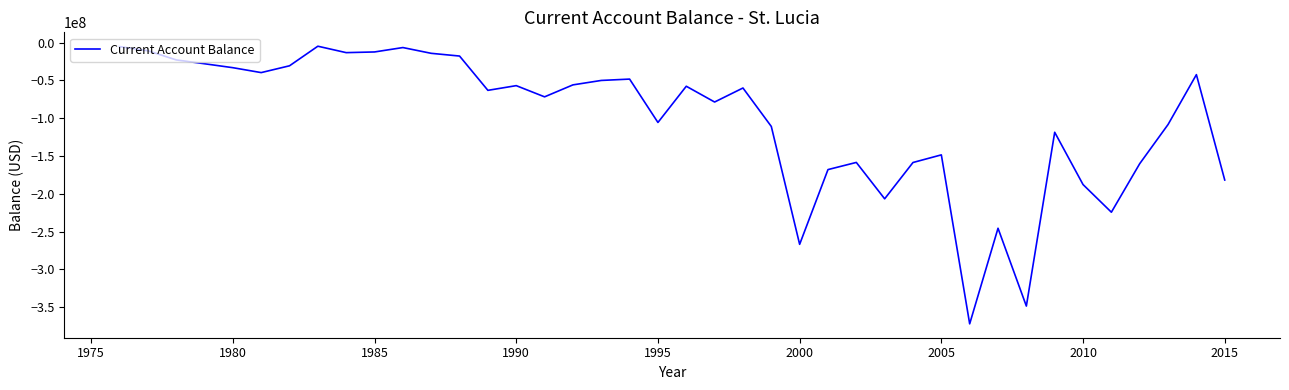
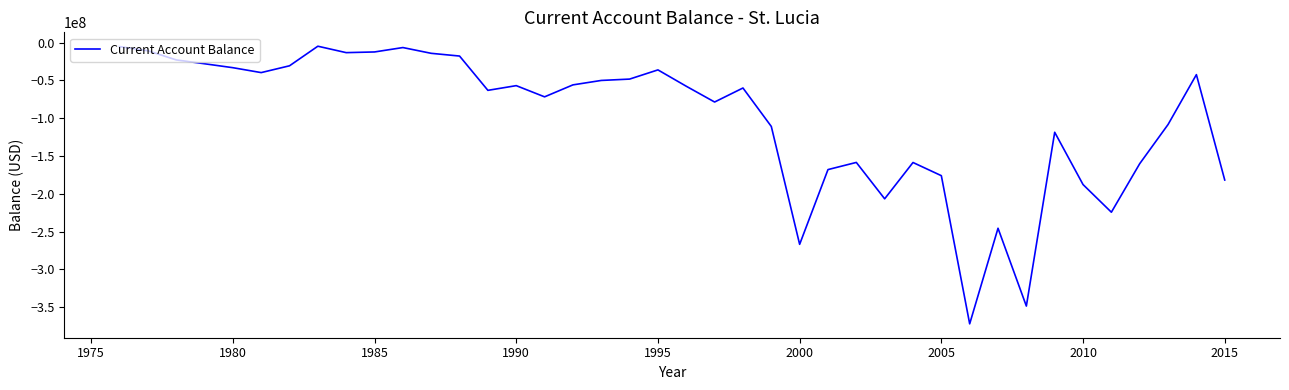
  {
    "1980": -30000000,
    "1985": -10000000,
    "1990": -60000000,
-   "1995": -110000000,
+   "1995": -40000000,
    "2000": -270000000,
-   "2005": -150000000,
+   "2005": -180000000,
    "2010": -190000000,
    "2015": -180000000
  }
